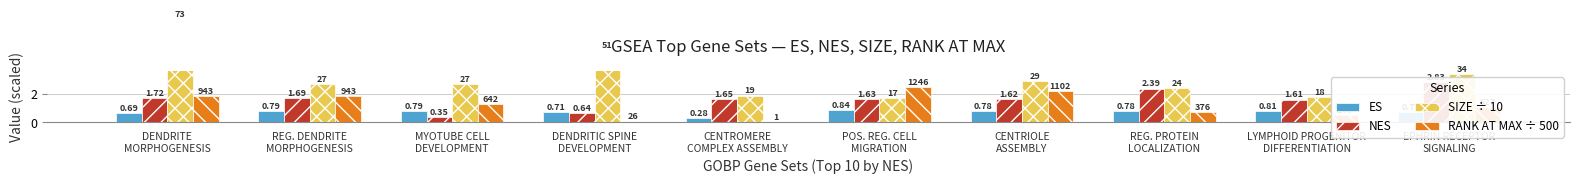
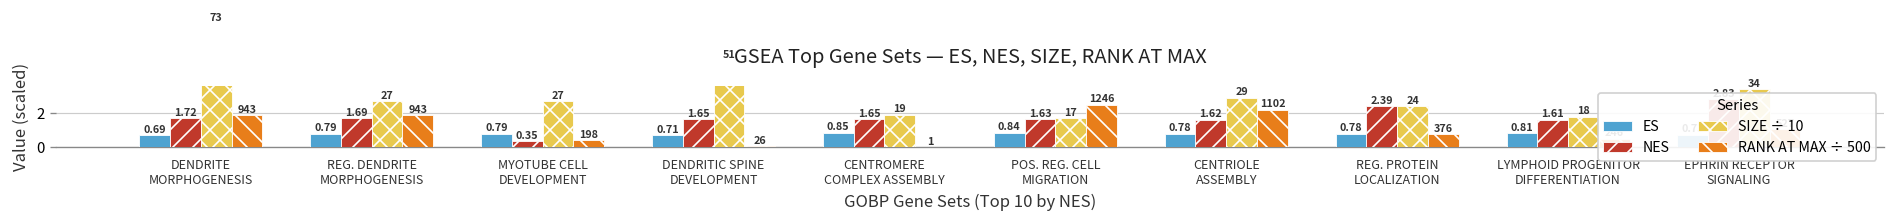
  {
    "ES": {
      "DENDRITE MORPHOGENESIS": 0.69,
      "REG. DENDRITE MORPHOGENESIS": 0.79,
      "MYOTUBE CELL DEVELOPMENT": 0.79,
      "DENDRITIC SPINE DEVELOPMENT": 0.71,
-     "CENTROMERE COMPLEX ASSEMBLY": 0.28,
+     "CENTROMERE COMPLEX ASSEMBLY": 0.85,
      "POS. REG. CELL MIGRATION": 0.84,
      "CENTRIOLE ASSEMBLY": 0.78,
      "REG. PROTEIN LOCALIZATION": 0.78,
      "LYMPHOID PROGENITOR DIFFERENTIATION": 0.81
    },
    "NES": {
      "DENDRITE MORPHOGENESIS": 1.72,
      "REG. DENDRITE MORPHOGENESIS": 1.69,
      "MYOTUBE CELL DEVELOPMENT": 0.35,
-     "DENDRITIC SPINE DEVELOPMENT": 0.64,
+     "DENDRITIC SPINE DEVELOPMENT": 1.65,
      "CENTROMERE COMPLEX ASSEMBLY": 1.65,
      "POS. REG. CELL MIGRATION": 1.63,
      "CENTRIOLE ASSEMBLY": 1.62,
      "REG. PROTEIN LOCALIZATION": 2.39,
      "LYMPHOID PROGENITOR DIFFERENTIATION": 1.61
    },
    "RANK AT MAX ÷ 500": {
-     "MYOTUBE CELL DEVELOPMENT": 642
+     "MYOTUBE CELL DEVELOPMENT": 198
    }
  }
